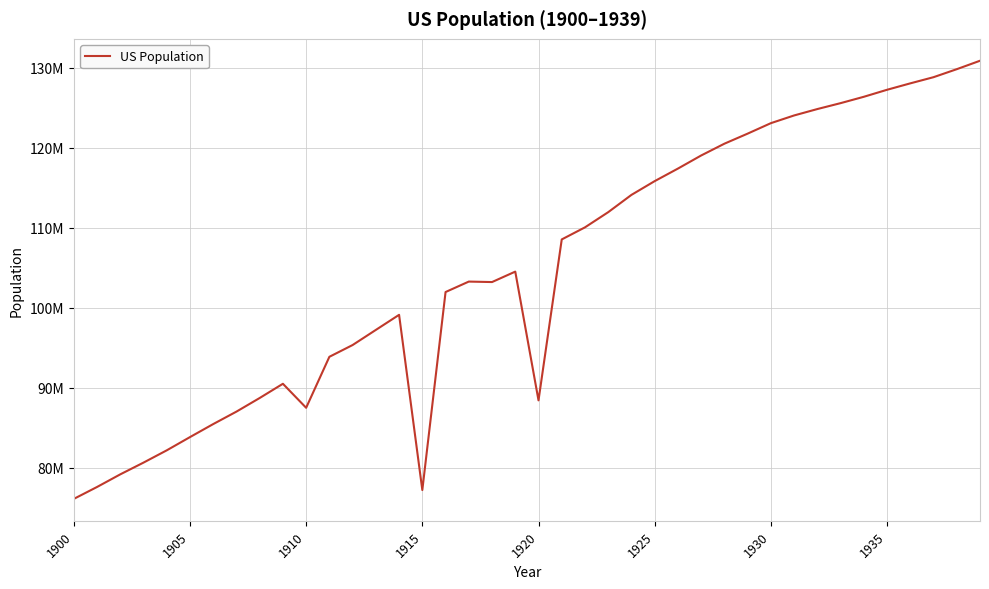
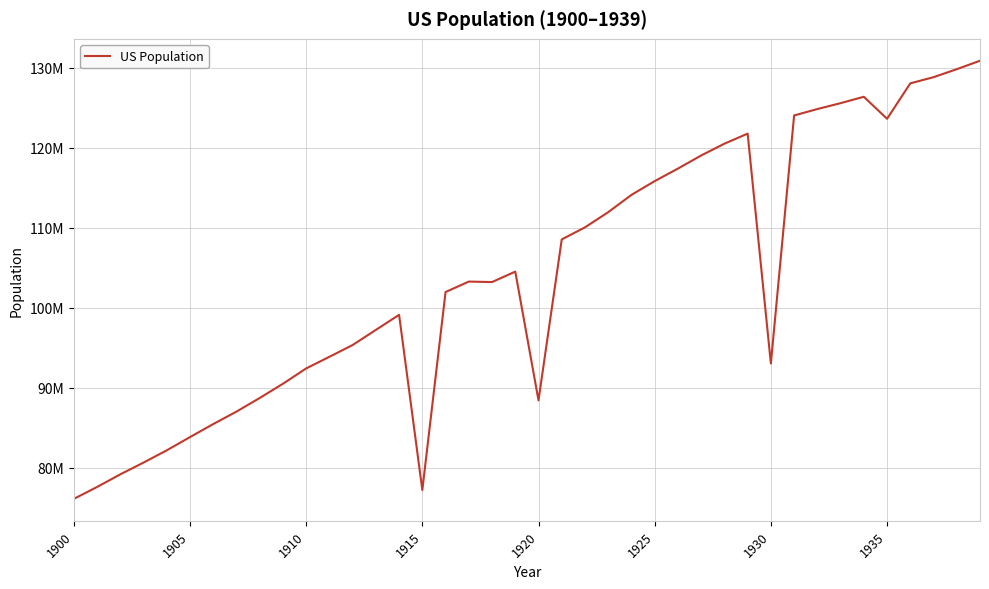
  {
    "1900": 76000000,
    "1905": 84000000,
-   "1910": 87000000,
+   "1910": 92000000,
    "1915": 77000000,
    "1920": 88000000,
    "1925": 116000000,
-   "1930": 123000000,
-   "1935": 127000000
+   "1930": 93000000,
+   "1935": 124000000
  }
